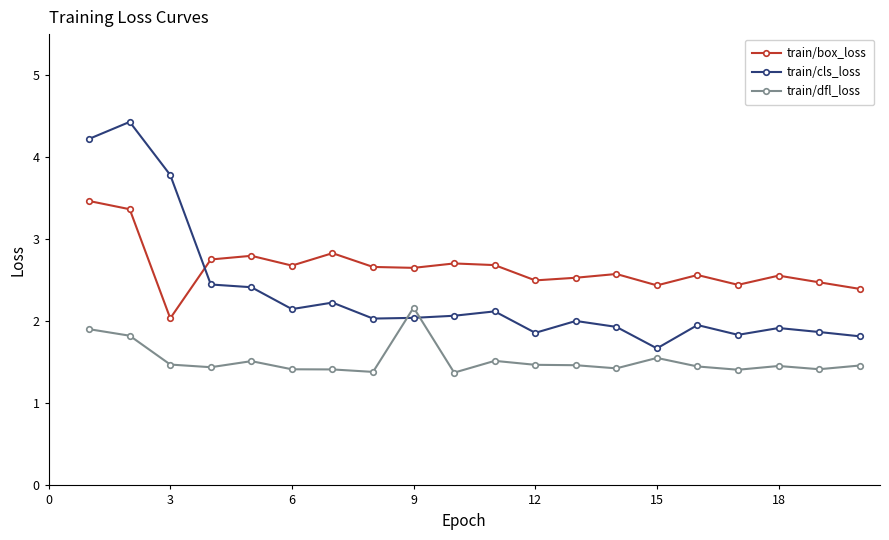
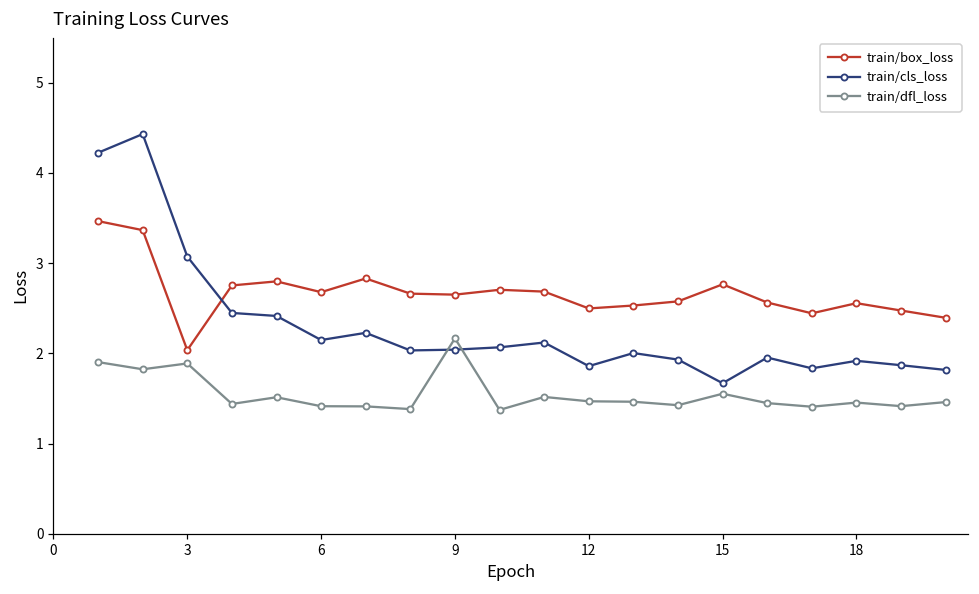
  {
    "train/box_loss": {
      "3": 2.0,
      "6": 2.7,
      "9": 2.7,
      "12": 2.5,
-     "15": 2.4,
+     "15": 2.8,
      "18": 2.6
    },
    "train/cls_loss": {
-     "3": 3.8,
+     "3": 3.1,
      "6": 2.1,
      "9": 2.0,
      "12": 1.9,
      "15": 1.7,
      "18": 1.9
    },
    "train/dfl_loss": {
-     "3": 1.5,
+     "3": 1.9,
      "6": 1.4,
      "9": 2.2,
      "12": 1.5,
      "15": 1.6,
      "18": 1.5
    }
  }
